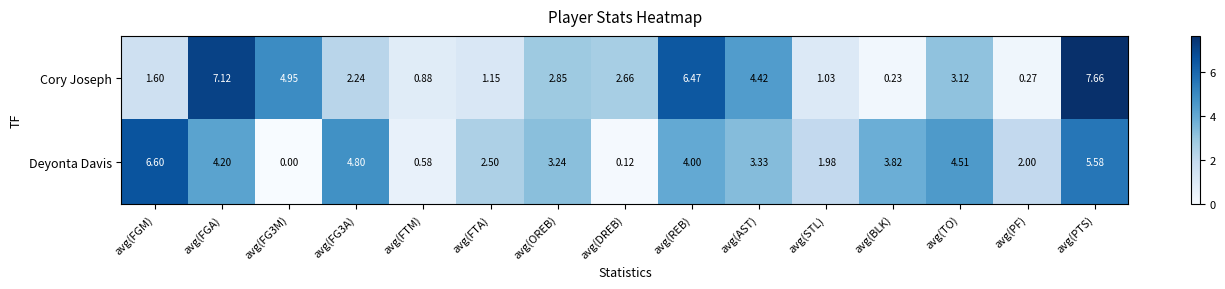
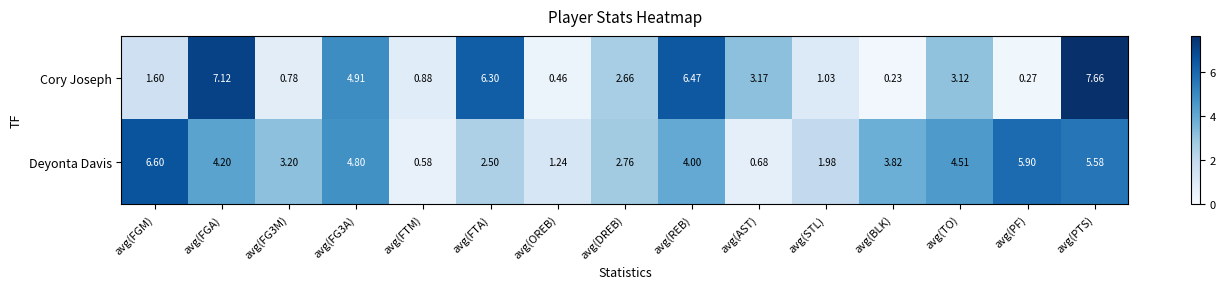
  {
    "Cory Joseph": {
      "avg(FGM)": 1.60,
      "avg(FGA)": 7.12,
-     "avg(FG3M)": 4.95,
-     "avg(FG3A)": 2.24,
+     "avg(FG3M)": 0.78,
+     "avg(FG3A)": 4.91,
      "avg(FTM)": 0.88,
-     "avg(FTA)": 1.15,
-     "avg(OREB)": 2.85,
+     "avg(FTA)": 6.30,
+     "avg(OREB)": 0.46,
      "avg(DREB)": 2.66,
      "avg(REB)": 6.47,
-     "avg(AST)": 4.42,
+     "avg(AST)": 3.17,
      "avg(STL)": 1.03,
      "avg(BLK)": 0.23,
      "avg(TO)": 3.12,
      "avg(PF)": 0.27,
      "avg(PTS)": 7.66
    },
    "Deyonta Davis": {
      "avg(FGM)": 6.60,
      "avg(FGA)": 4.20,
-     "avg(FG3M)": 0.00,
+     "avg(FG3M)": 3.20,
      "avg(FG3A)": 4.80,
      "avg(FTM)": 0.58,
      "avg(FTA)": 2.50,
-     "avg(OREB)": 3.24,
-     "avg(DREB)": 0.12,
+     "avg(OREB)": 1.24,
+     "avg(DREB)": 2.76,
      "avg(REB)": 4.00,
-     "avg(AST)": 3.33,
+     "avg(AST)": 0.68,
      "avg(STL)": 1.98,
      "avg(BLK)": 3.82,
      "avg(TO)": 4.51,
-     "avg(PF)": 2.00,
+     "avg(PF)": 5.90,
      "avg(PTS)": 5.58
    }
  }
